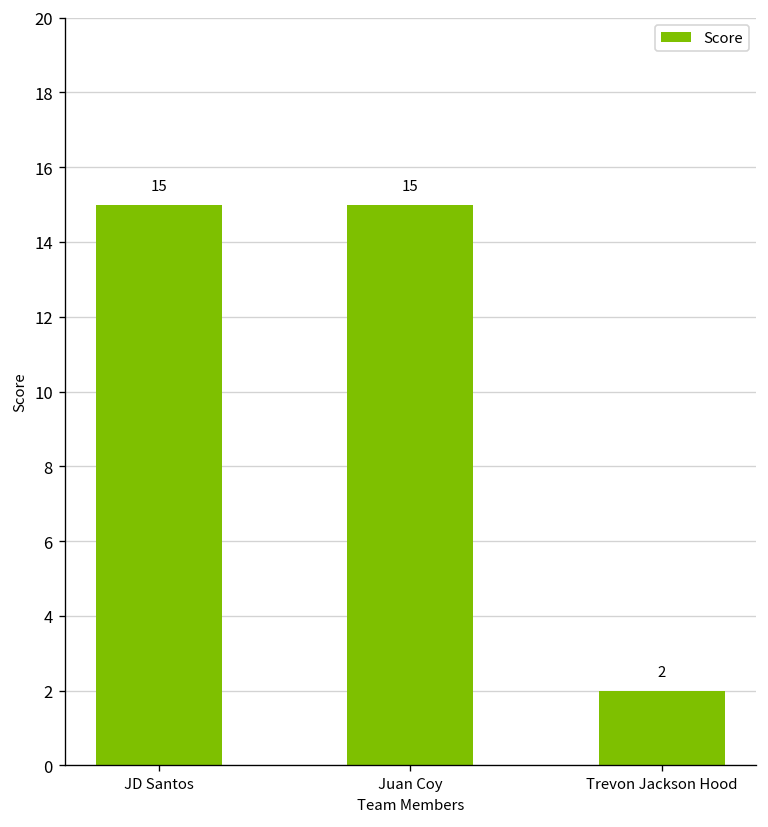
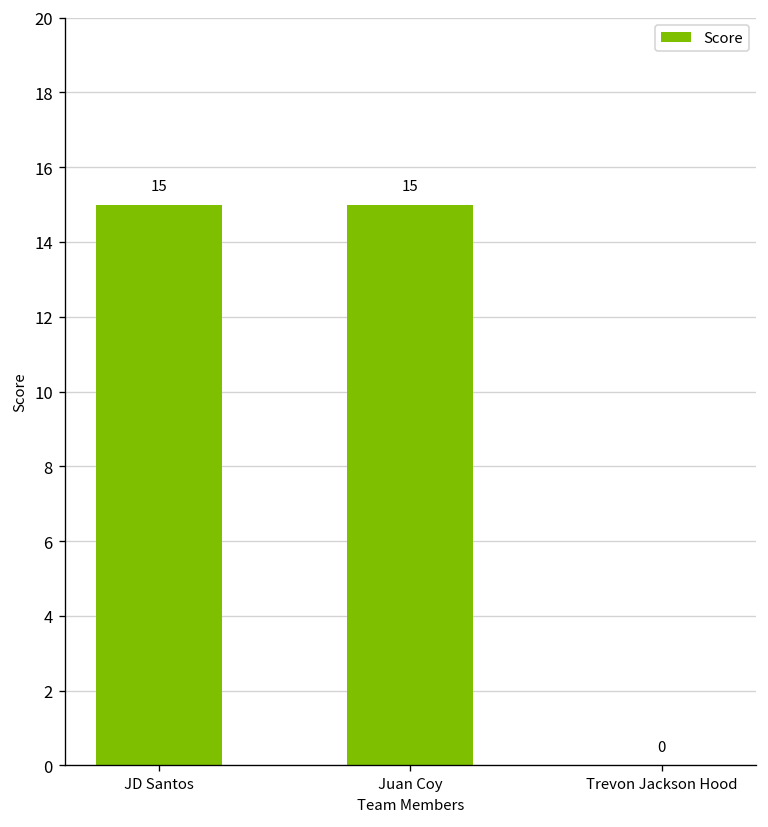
  {
    "JD Santos": 15,
    "Juan Coy": 15,
-   "Trevon Jackson Hood": 2
+   "Trevon Jackson Hood": 0
  }
